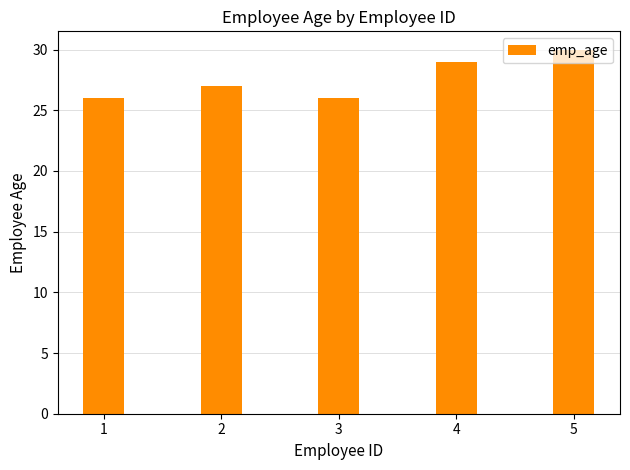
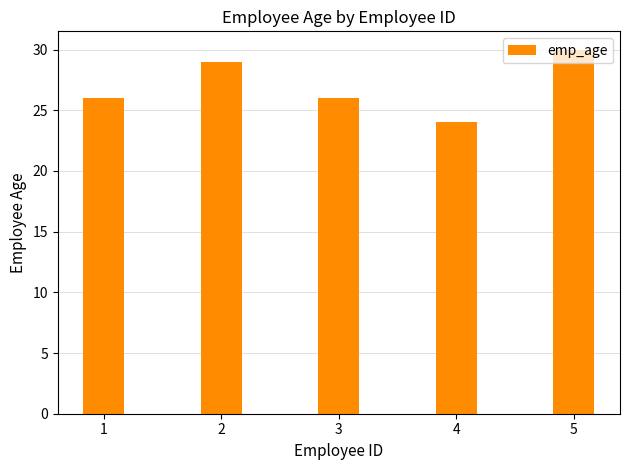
  {
    "1": 26,
-   "2": 27,
+   "2": 29,
    "3": 26,
-   "4": 29
+   "4": 24
  }
